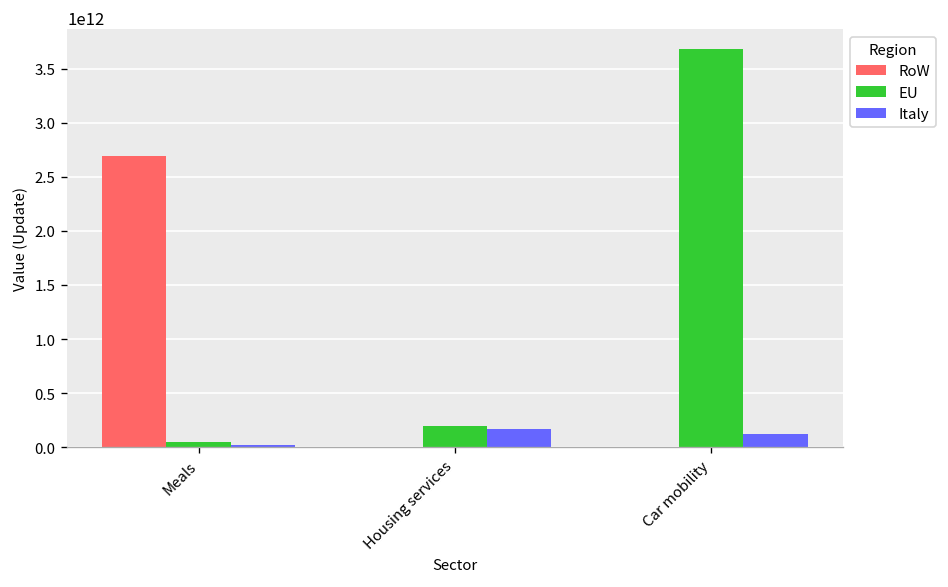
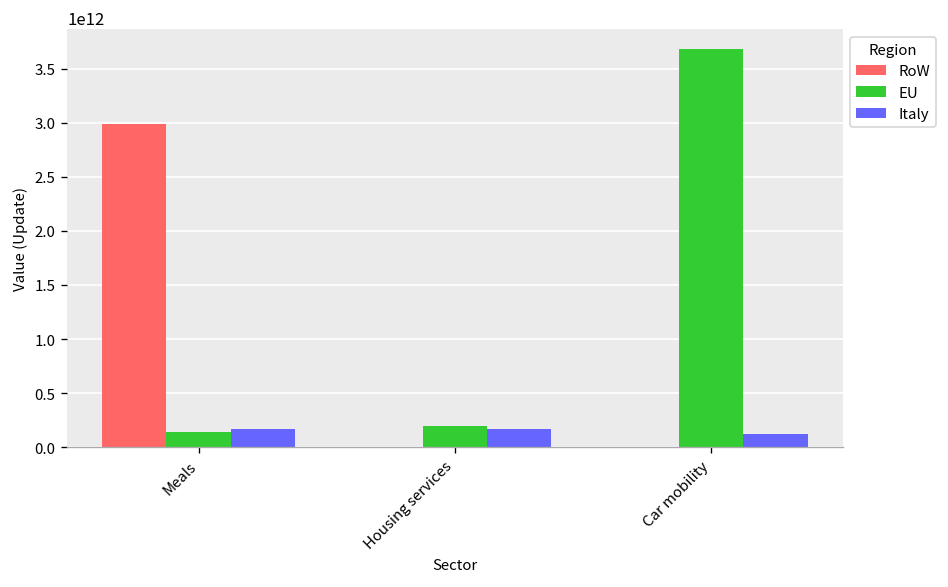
  {
    "RoW": {
-     "Meals": 2700000000000,
+     "Meals": 3000000000000,
      "Housing services": 0,
      "Car mobility": 0
    },
    "EU": {
-     "Meals": 50000000000,
+     "Meals": 140000000000,
      "Housing services": 200000000000,
      "Car mobility": 3700000000000
    },
    "Italy": {
-     "Meals": 0,
+     "Meals": 200000000000,
      "Housing services": 200000000000,
      "Car mobility": 100000000000
    }
  }
